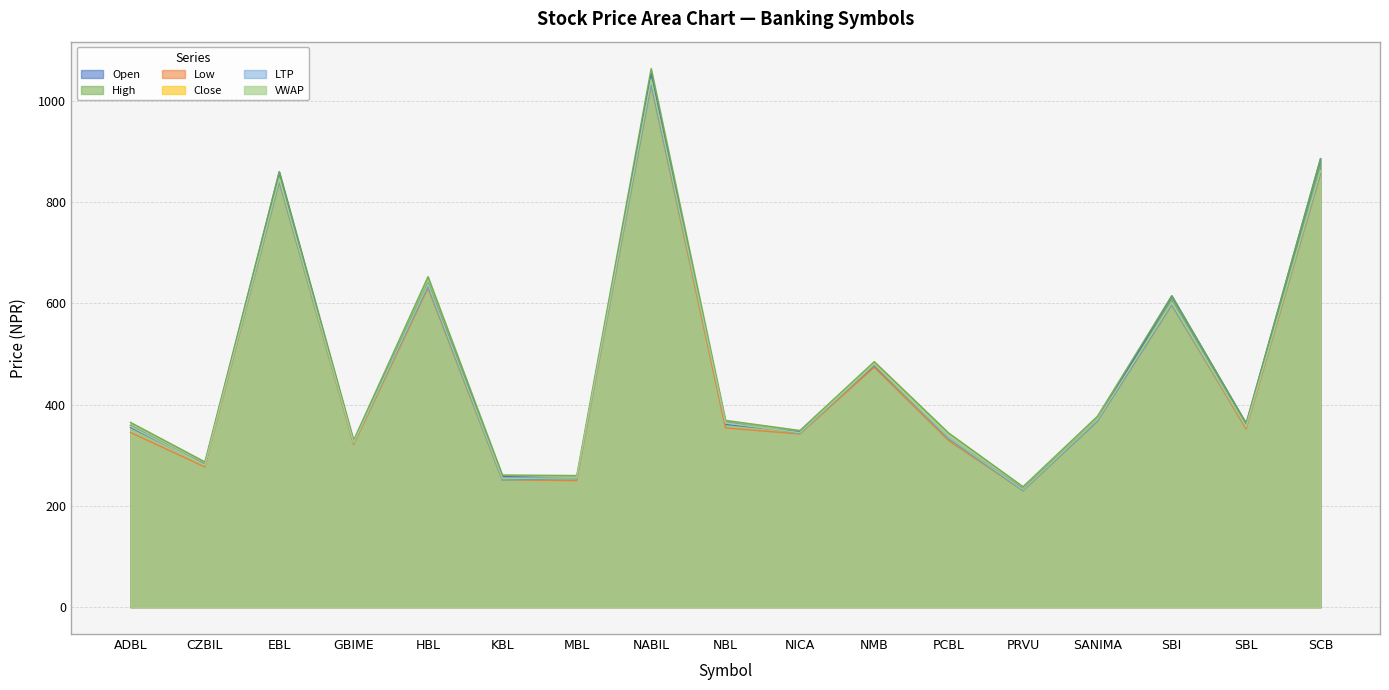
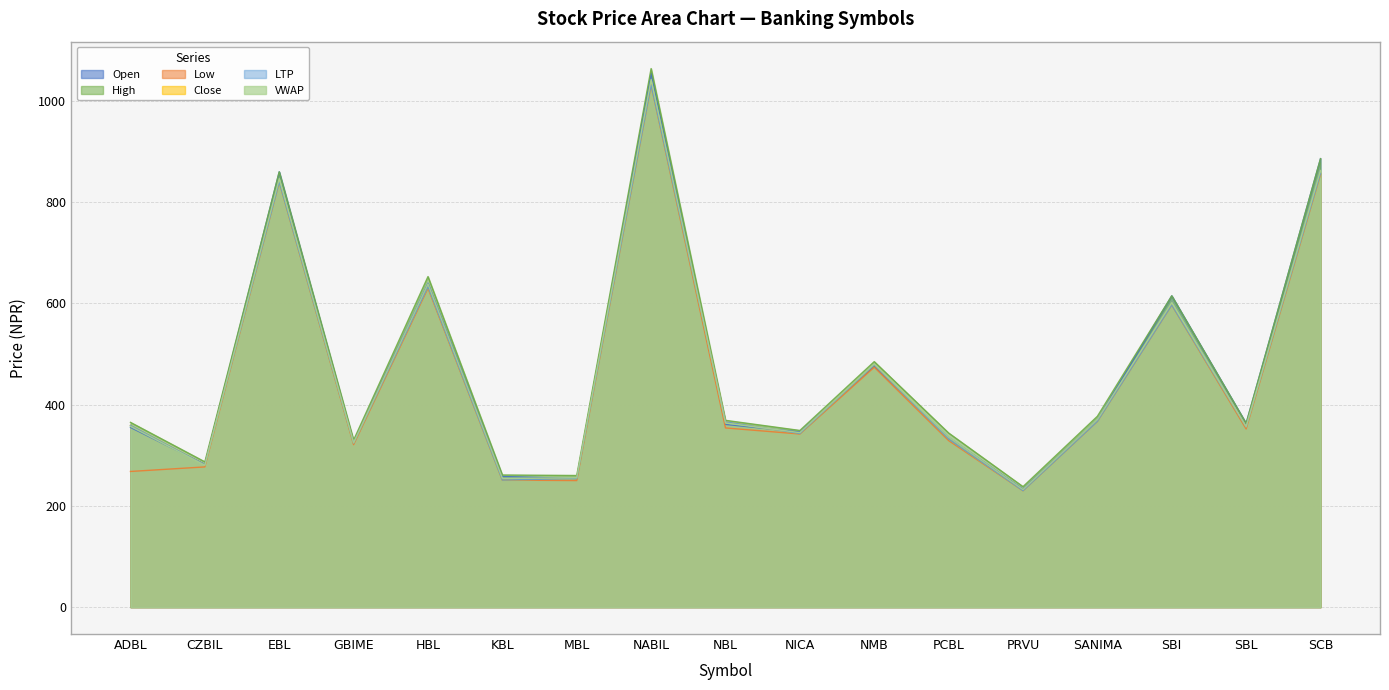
  {
    "Low": {
-     "ADBL": 350,
+     "ADBL": 270,
      "NBL": 350
    }
  }
